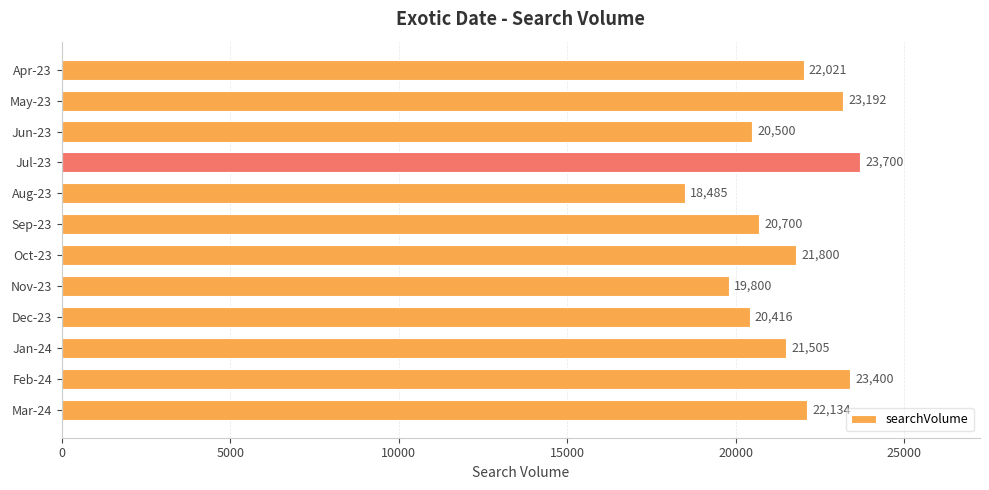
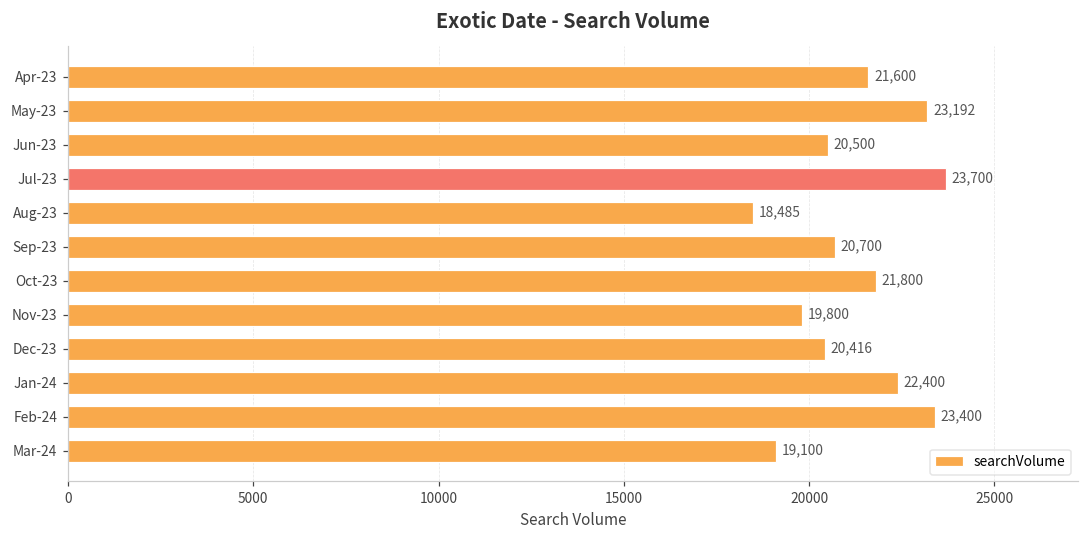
  {
-   "Apr-23": "22,021",
+   "Apr-23": "21,600",
    "May-23": "23,192",
    "Jun-23": "20,500",
    "Jul-23": "23,700",
    "Aug-23": "18,485",
    "Sep-23": "20,700",
    "Oct-23": "21,800",
    "Nov-23": "19,800",
    "Dec-23": "20,416",
-   "Jan-24": "21,505",
+   "Jan-24": "22,400",
    "Feb-24": "23,400",
-   "Mar-24": "22,134"
+   "Mar-24": "19,100"
  }
